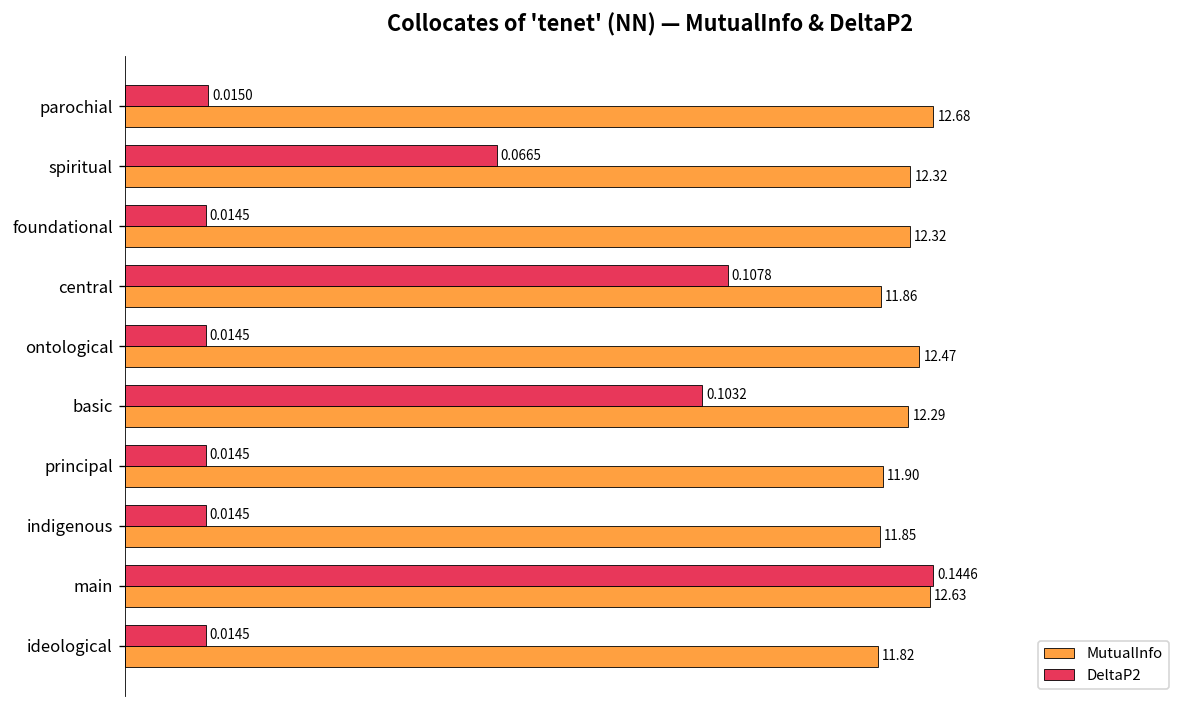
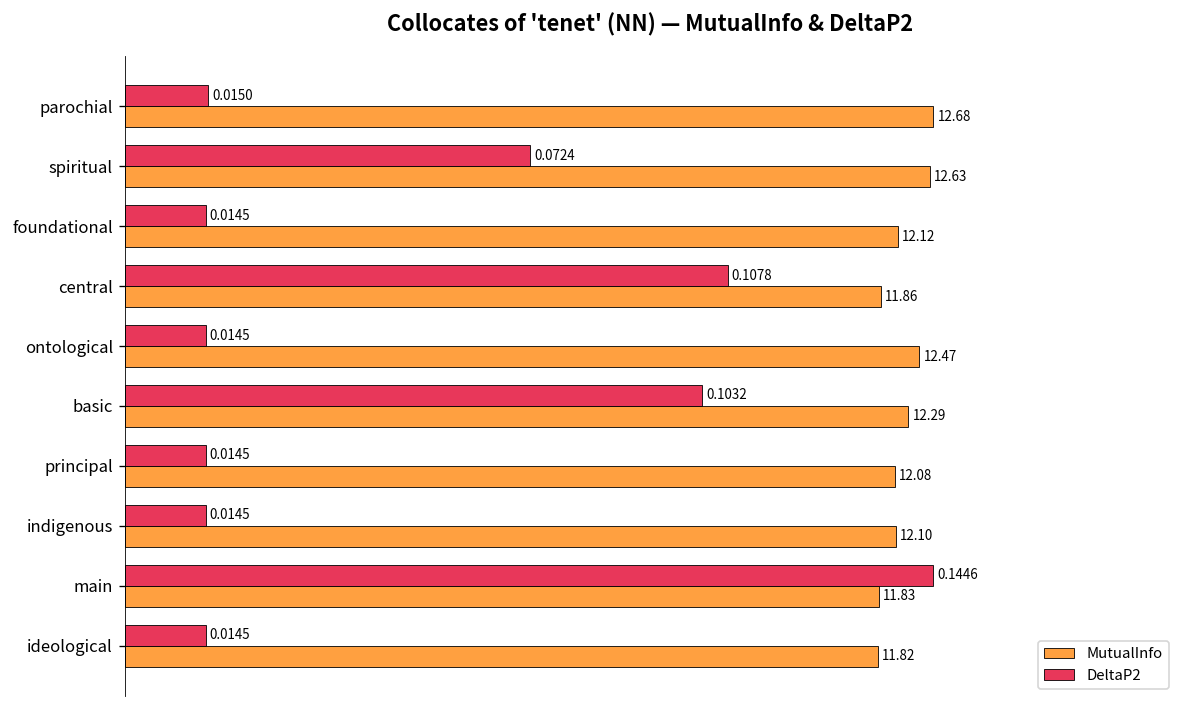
  {
    "MutualInfo": {
-     "spiritual": 12.32,
-     "foundational": 12.32,
-     "principal": 11.90,
-     "indigenous": 11.85,
-     "main": 12.63
+     "spiritual": 12.63,
+     "foundational": 12.12,
+     "principal": 12.08,
+     "indigenous": 12.10,
+     "main": 11.83
    },
    "DeltaP2": {
-     "spiritual": 0.0665
+     "spiritual": 0.0724
    }
  }
